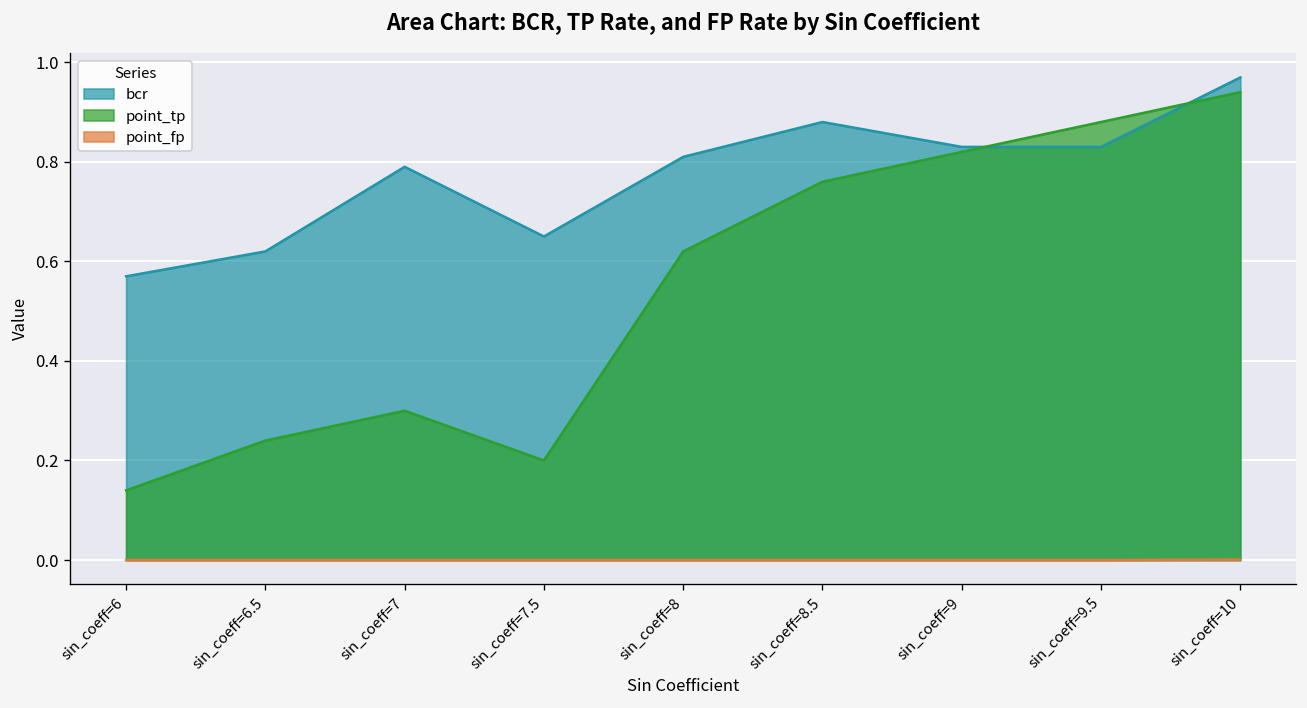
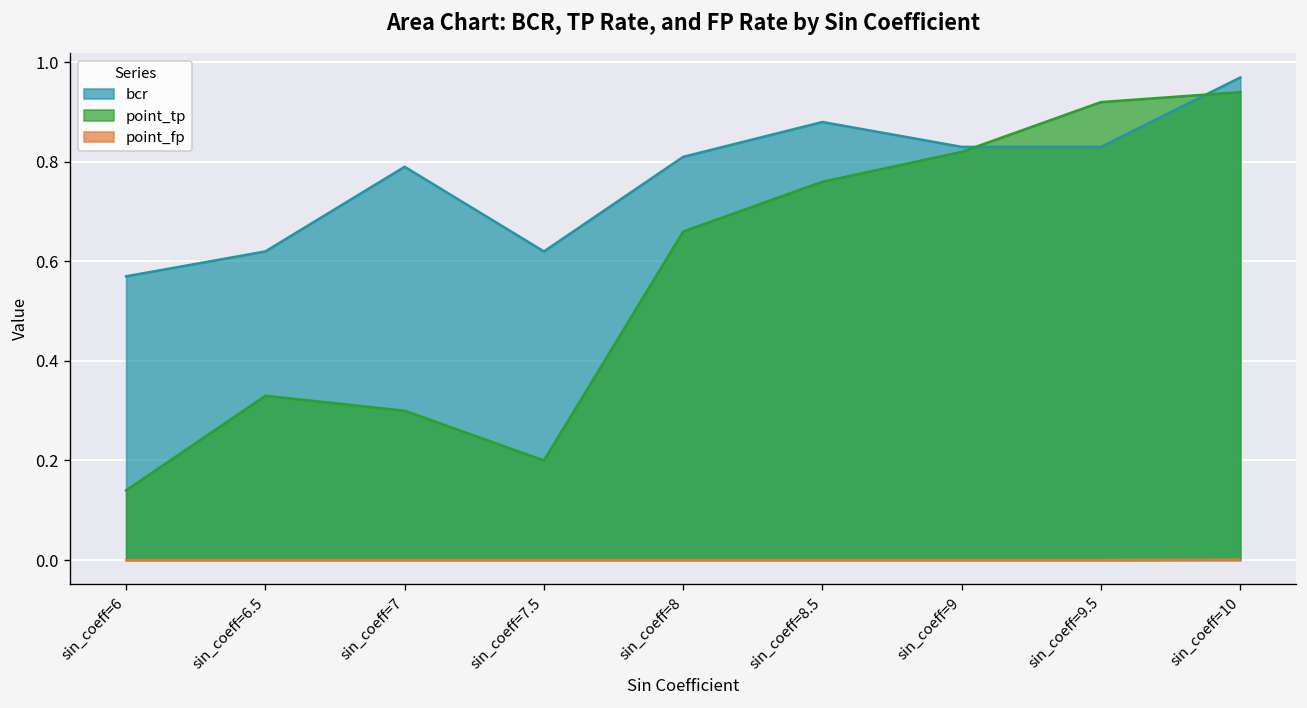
  {
    "bcr": {
      "sin_coeff=6": 0.57,
      "sin_coeff=6.5": 0.62,
      "sin_coeff=7": 0.79,
-     "sin_coeff=7.5": 0.65,
+     "sin_coeff=7.5": 0.62,
      "sin_coeff=8": 0.81,
      "sin_coeff=8.5": 0.88,
      "sin_coeff=9": 0.83,
      "sin_coeff=9.5": 0.83,
      "sin_coeff=10": 0.97
    },
    "point_tp": {
      "sin_coeff=6": 0.14,
-     "sin_coeff=6.5": 0.24,
+     "sin_coeff=6.5": 0.33,
      "sin_coeff=7": 0.30,
      "sin_coeff=7.5": 0.20,
-     "sin_coeff=8": 0.62,
+     "sin_coeff=8": 0.66,
      "sin_coeff=8.5": 0.76,
      "sin_coeff=9": 0.82,
-     "sin_coeff=9.5": 0.88,
+     "sin_coeff=9.5": 0.92,
      "sin_coeff=10": 0.94
    },
    "point_fp": {
      "sin_coeff=6": 0.00,
      "sin_coeff=6.5": 0.00,
      "sin_coeff=7": 0.00,
      "sin_coeff=7.5": 0.00,
      "sin_coeff=8": 0.00,
      "sin_coeff=8.5": 0.00,
      "sin_coeff=9": 0.00,
      "sin_coeff=9.5": 0.00,
      "sin_coeff=10": 0.00
    }
  }
